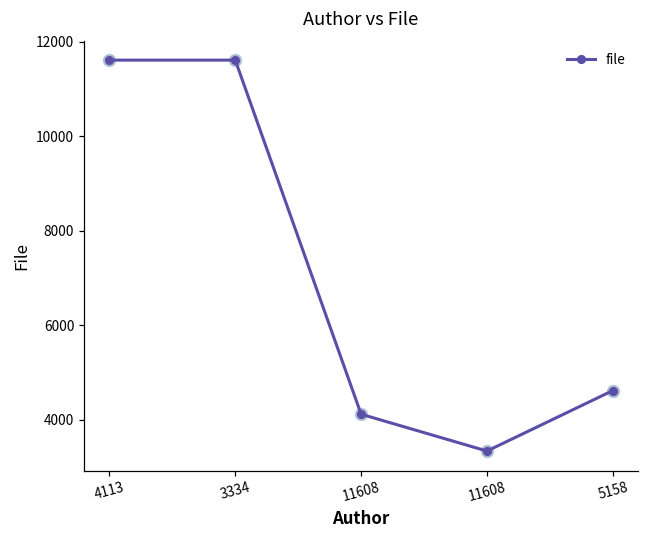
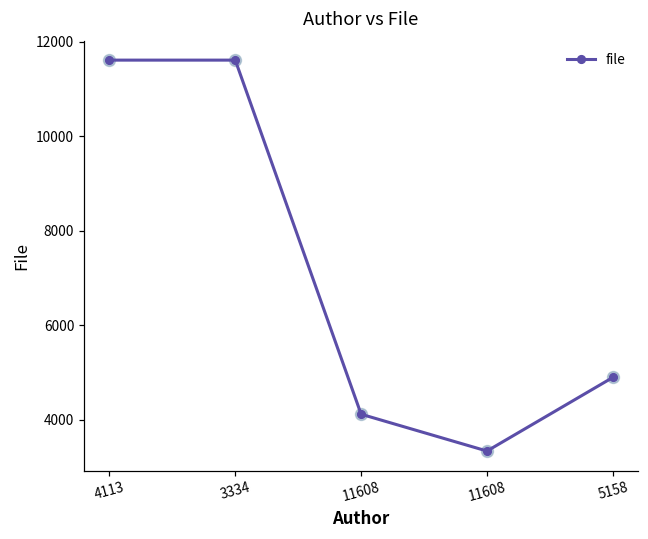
  {
    "4113": 11600,
    "3334": 11600,
-   "5158": 4600
+   "5158": 4900
  }
